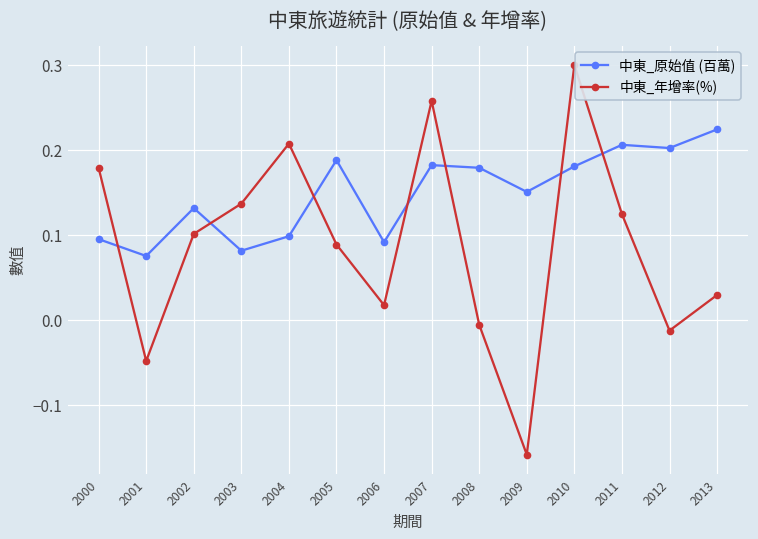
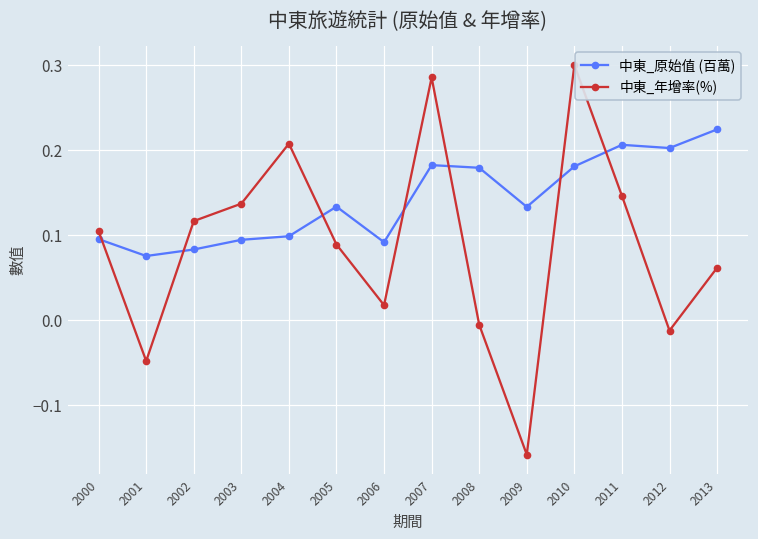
  {
    "中東_原始值 (百萬)": {
      "2000": 0.10,
      "2001": 0.08,
-     "2002": 0.13,
-     "2003": 0.08,
+     "2002": 0.08,
+     "2003": 0.09,
      "2004": 0.10,
-     "2005": 0.19,
+     "2005": 0.13,
      "2006": 0.09,
      "2007": 0.18,
      "2008": 0.18,
-     "2009": 0.15,
+     "2009": 0.13,
      "2010": 0.18,
      "2011": 0.21,
      "2012": 0.20,
      "2013": 0.22
    },
    "中東_年增率(%)": {
-     "2000": 0.18,
+     "2000": 0.10,
      "2001": -0.05,
-     "2002": 0.10,
+     "2002": 0.12,
      "2003": 0.14,
      "2004": 0.21,
      "2005": 0.09,
      "2006": 0.02,
-     "2007": 0.26,
+     "2007": 0.29,
      "2008": -0.01,
      "2009": -0.16,
      "2010": 0.30,
-     "2011": 0.12,
+     "2011": 0.15,
      "2012": -0.01,
-     "2013": 0.03
+     "2013": 0.06
    }
  }
